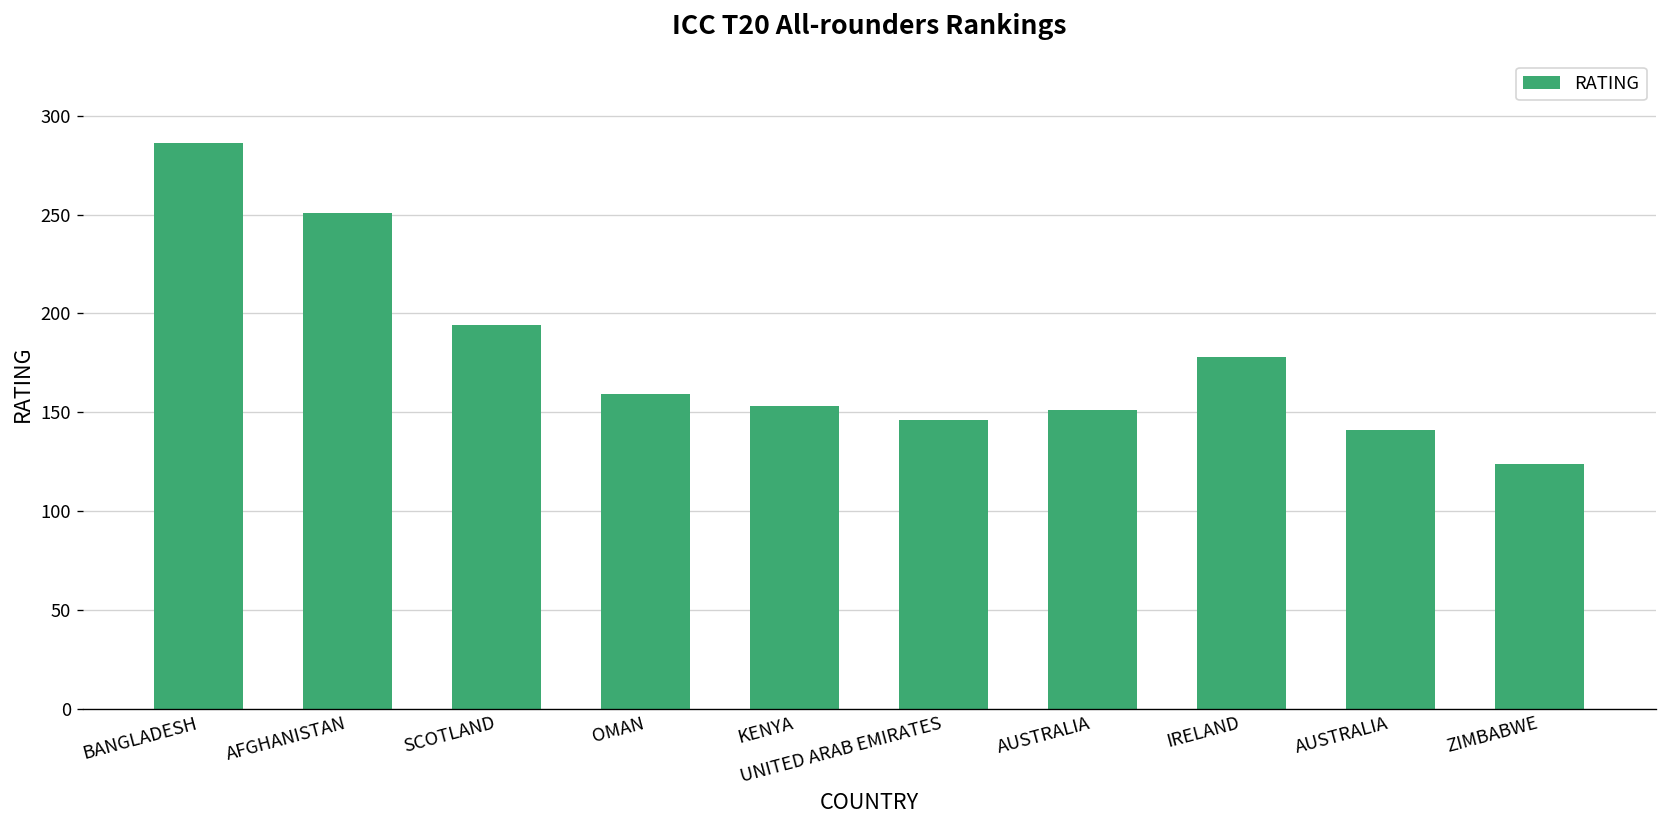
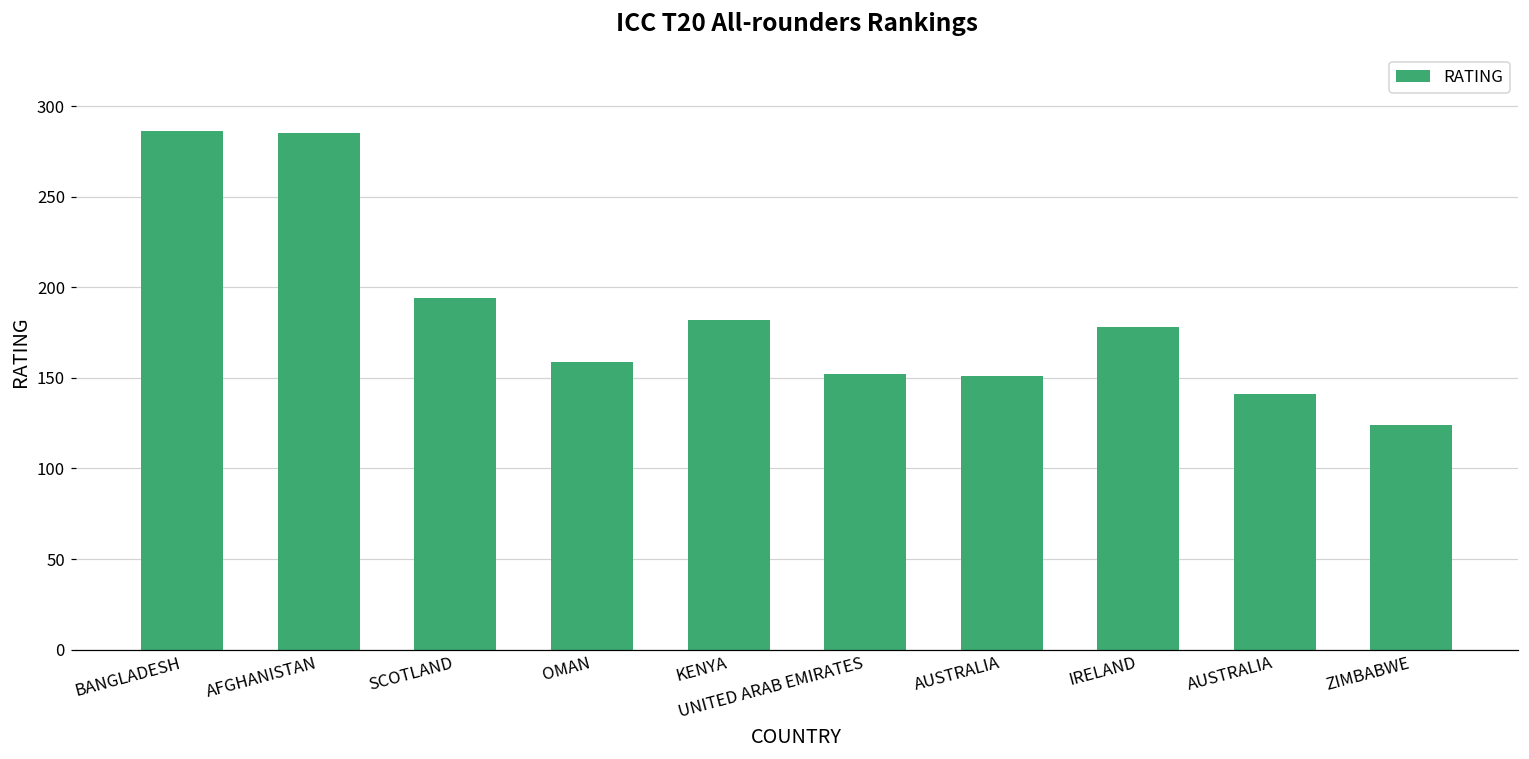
  {
    "BANGLADESH": 286,
-   "AFGHANISTAN": 251,
+   "AFGHANISTAN": 285,
    "SCOTLAND": 194,
    "OMAN": 159,
-   "KENYA": 153,
-   "UNITED ARAB EMIRATES": 146,
+   "KENYA": 182,
+   "UNITED ARAB EMIRATES": 152,
    "IRELAND": 178,
    "ZIMBABWE": 124
  }
